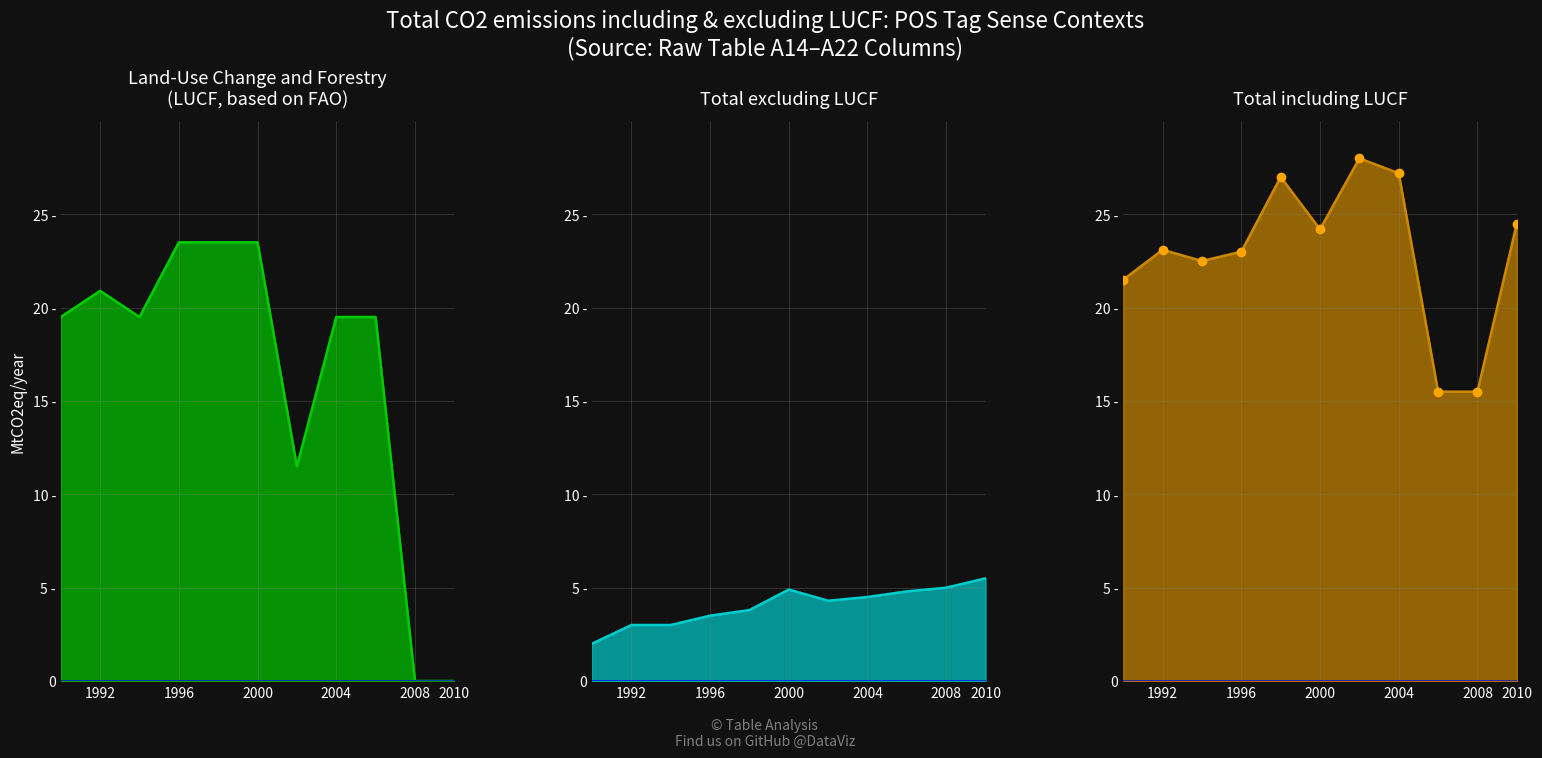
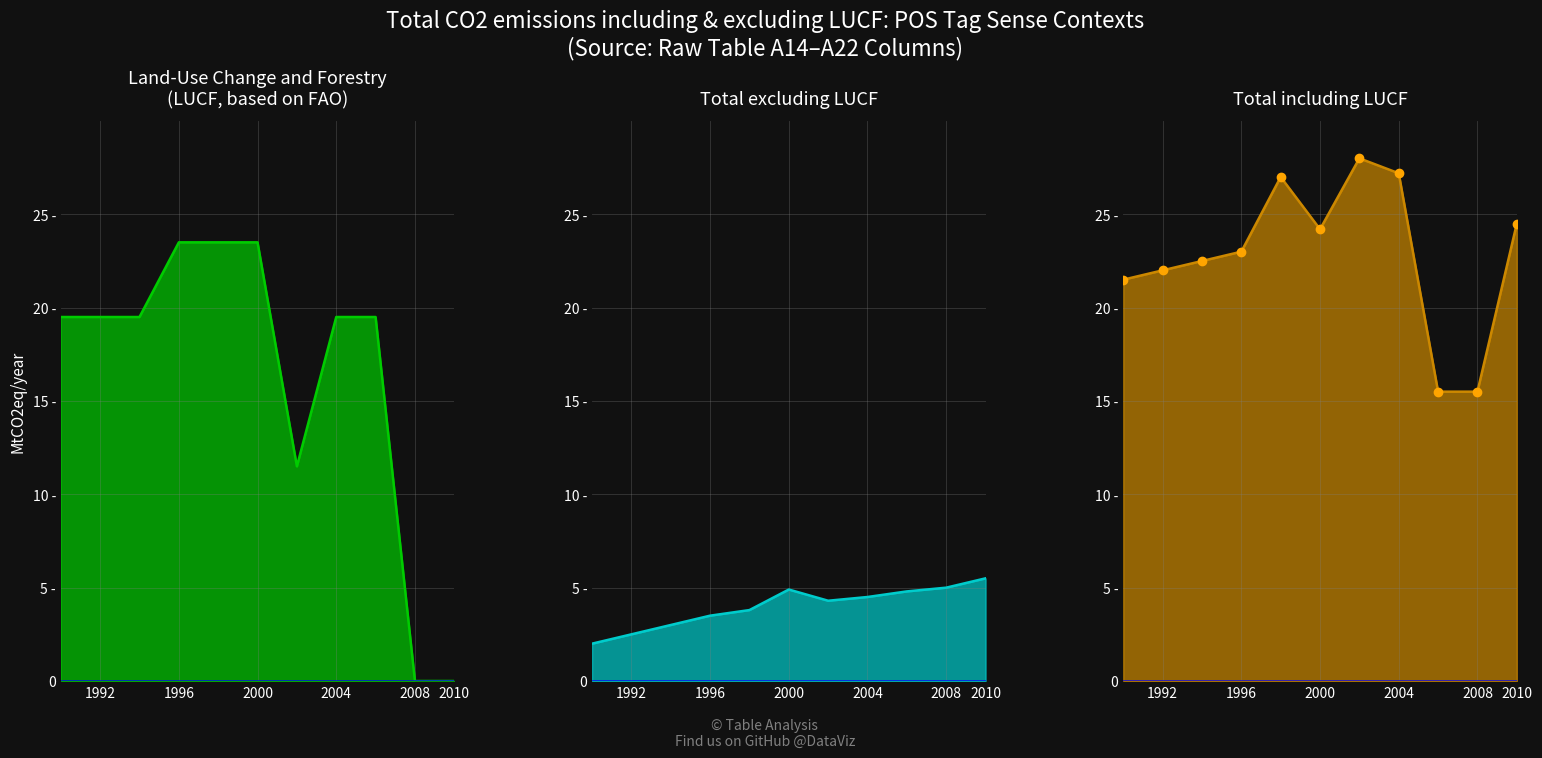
  {
    "Land-Use Change and Forestry (LUCF, based on FAO)": {
-     "1992": "20.9 -",
+     "1992": "19.5 -",
      "1996": "23.5 -",
      "2000": "23.5 -",
      "2004": "19.5 -",
      "2008": "0.0 -",
      "2010": "0.0 -"
    },
    "Total excluding LUCF": {
-     "1992": "3.0 -",
+     "1992": "2.5 -",
      "1996": "3.5 -",
      "2000": "4.9 -",
      "2004": "4.5 -",
      "2008": "5.0 -",
      "2010": "5.5 -"
    },
    "Total including LUCF": {
-     "1992": "23.1 -",
+     "1992": "22.0 -",
      "1996": "23.0 -",
      "2000": "24.2 -",
      "2004": "27.2 -",
      "2008": "15.5 -",
      "2010": "24.5 -"
    }
  }
